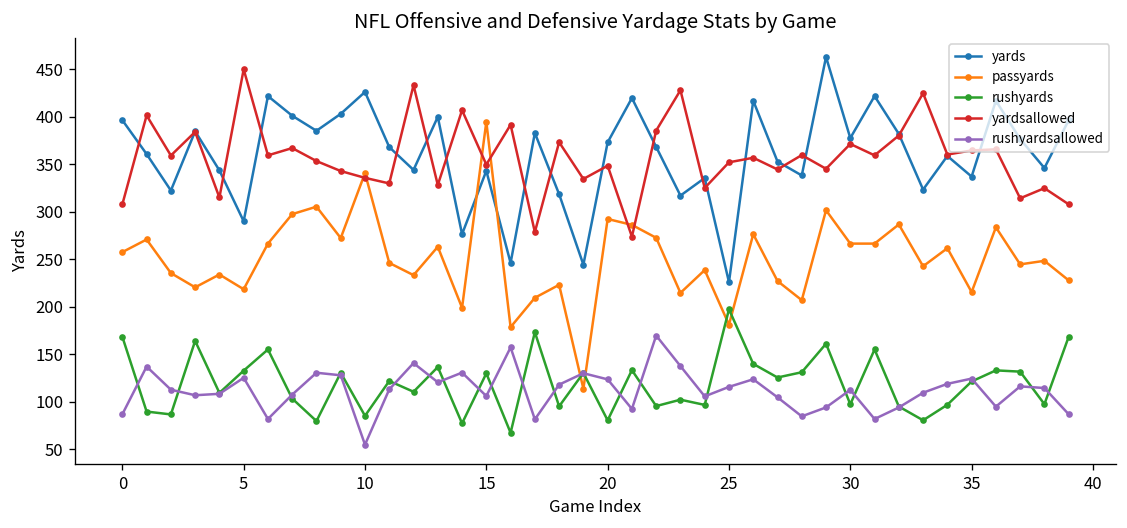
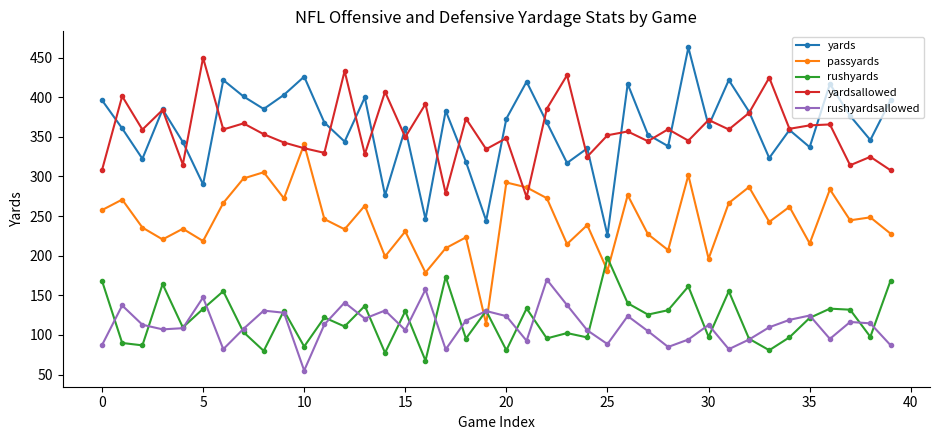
  {
    "yards": {
      "0": 400,
      "5": 290,
      "10": 430,
-     "15": 340,
+     "15": 360,
      "20": 370,
      "25": 230,
-     "30": 380,
+     "30": 360,
      "35": 340
    },
    "passyards": {
      "0": 260,
      "5": 220,
      "10": 340,
-     "15": 390,
+     "15": 230,
      "20": 290,
      "25": 180,
-     "30": 270,
+     "30": 200,
      "35": 220
    },
    "rushyards": {
      "0": 170,
      "5": 130,
      "10": 90,
      "15": 130,
      "20": 80,
      "25": 200,
      "30": 100
    },
    "yardsallowed": {
      "0": 310,
      "5": 450,
      "10": 340,
      "15": 350,
      "20": 350,
      "25": 350,
      "30": 370,
      "35": 360
    },
    "rushyardsallowed": {
      "0": 90,
-     "5": 130,
+     "5": 150,
      "10": 60,
      "15": 110,
      "20": 120,
-     "25": 120,
+     "25": 90,
      "30": 110
    }
  }
